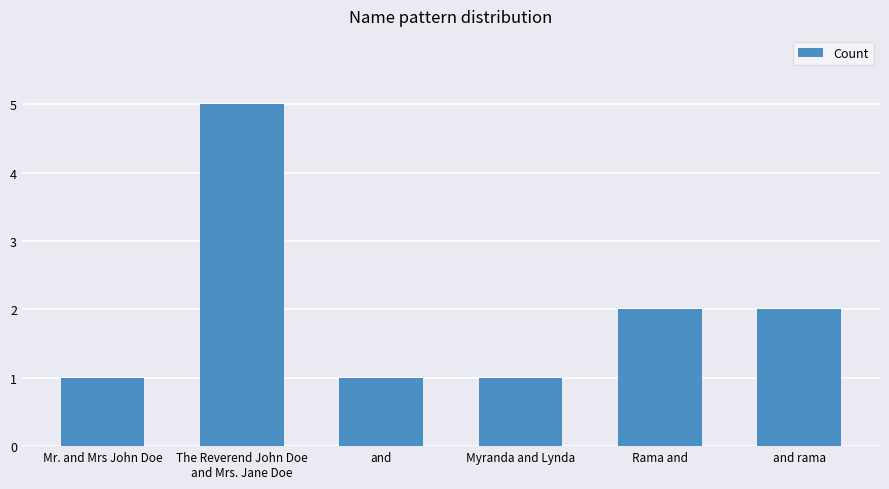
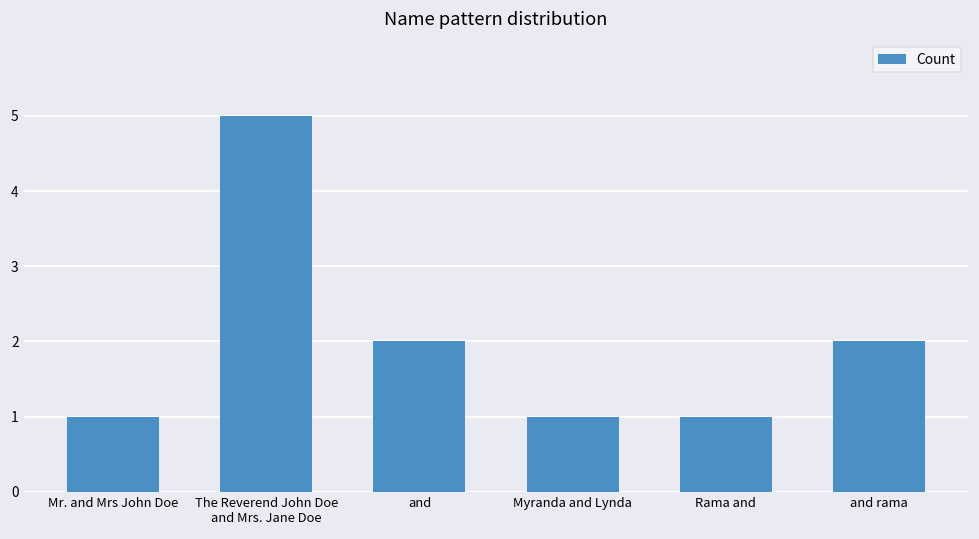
  {
    "Mr. and Mrs John Doe": 1,
    "The Reverend John Doe and Mrs. Jane Doe": 5,
-   "and": 1,
+   "and": 2,
    "Myranda and Lynda": 1,
-   "Rama and": 2,
+   "Rama and": 1,
    "and rama": 2
  }
